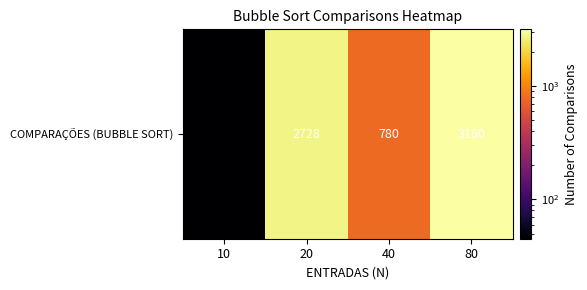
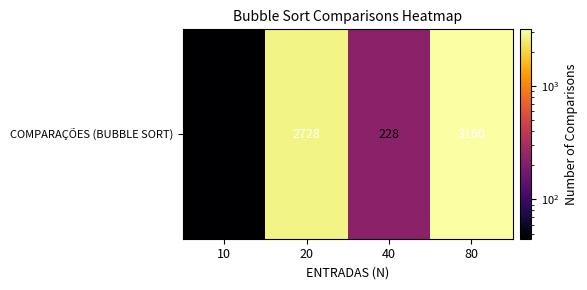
  {
    "COMPARAÇÕES (BUBBLE SORT)": {
      "20": 2728,
-     "40": 780,
+     "40": 228,
      "80": 3160
    }
  }
